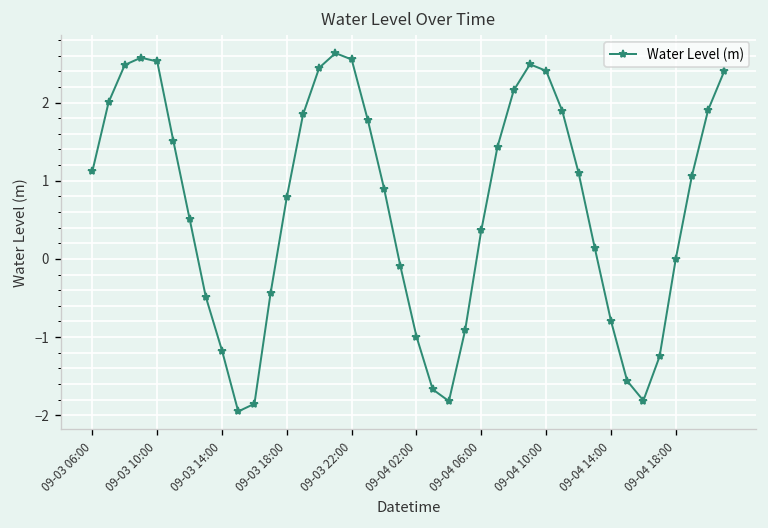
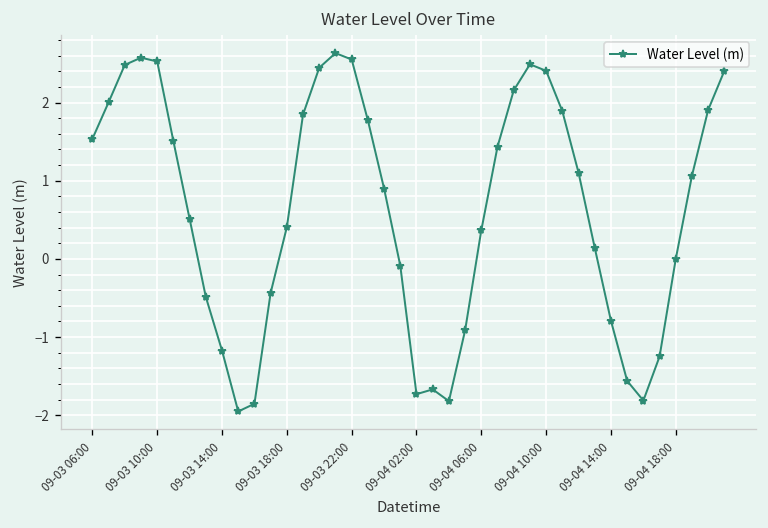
  {
-   "09-03 06:00": 1.1,
+   "09-03 06:00": 1.5,
    "09-03 10:00": 2.5,
    "09-03 14:00": -1.2,
-   "09-03 18:00": 0.8,
+   "09-03 18:00": 0.4,
    "09-03 22:00": 2.6,
-   "09-04 02:00": -1.0,
+   "09-04 02:00": -1.7,
    "09-04 06:00": 0.4,
    "09-04 10:00": 2.4,
    "09-04 14:00": -0.8,
    "09-04 18:00": 0.0
  }
